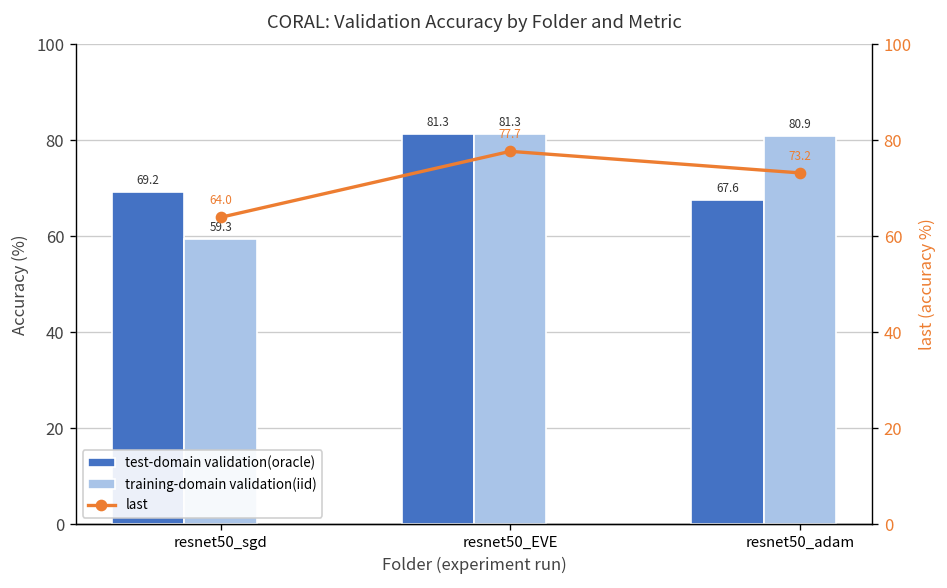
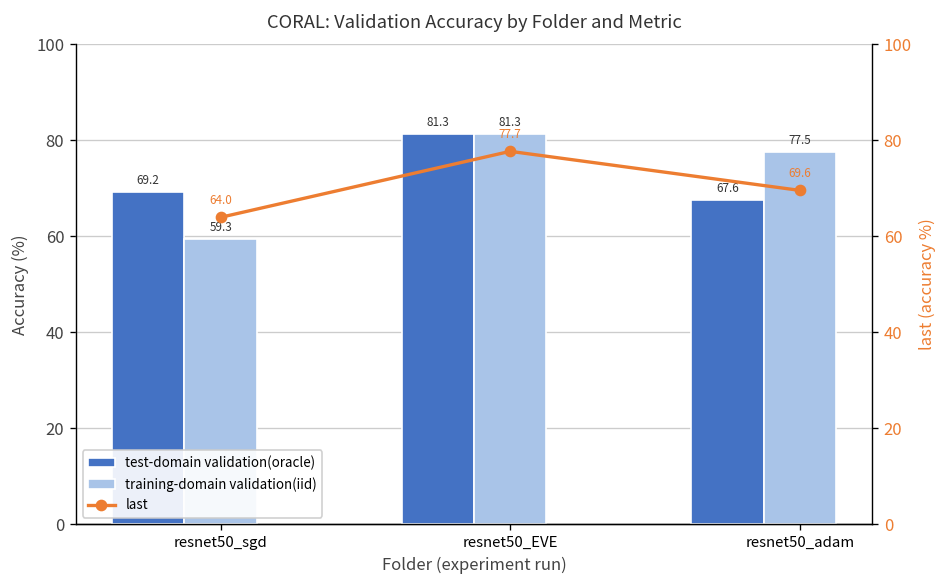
  {
    "test-domain validation(oracle)": {
      "resnet50_sgd": 69.2,
      "resnet50_EVE": 81.3,
      "resnet50_adam": 67.6
    },
    "training-domain validation(iid)": {
      "resnet50_sgd": 59.3,
      "resnet50_EVE": 81.3,
-     "resnet50_adam": 80.9
+     "resnet50_adam": 77.5
    },
    "last": {
      "resnet50_sgd": 64.0,
      "resnet50_EVE": 77.7,
-     "resnet50_adam": 73.2
+     "resnet50_adam": 69.6
    }
  }
